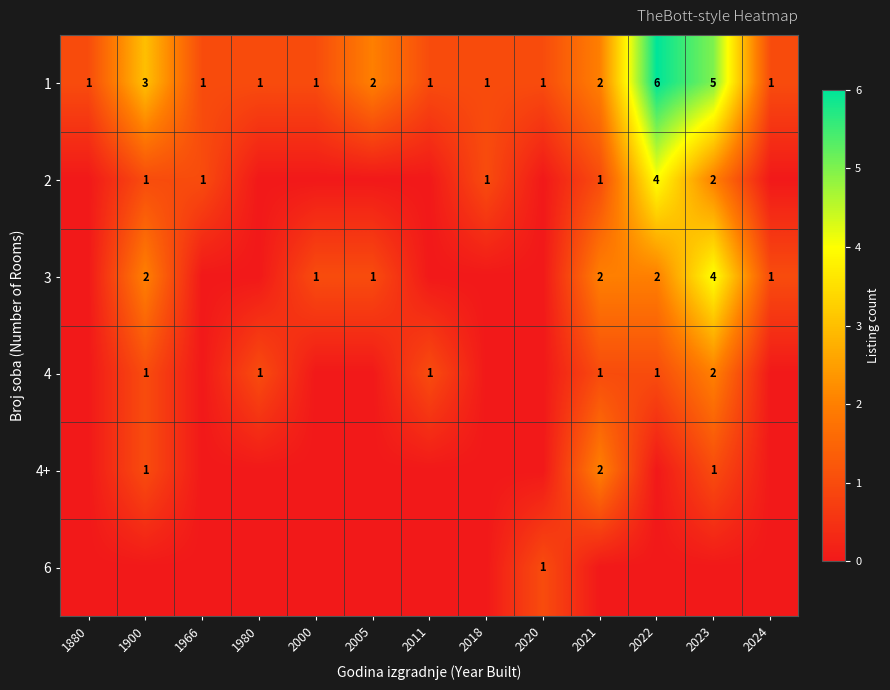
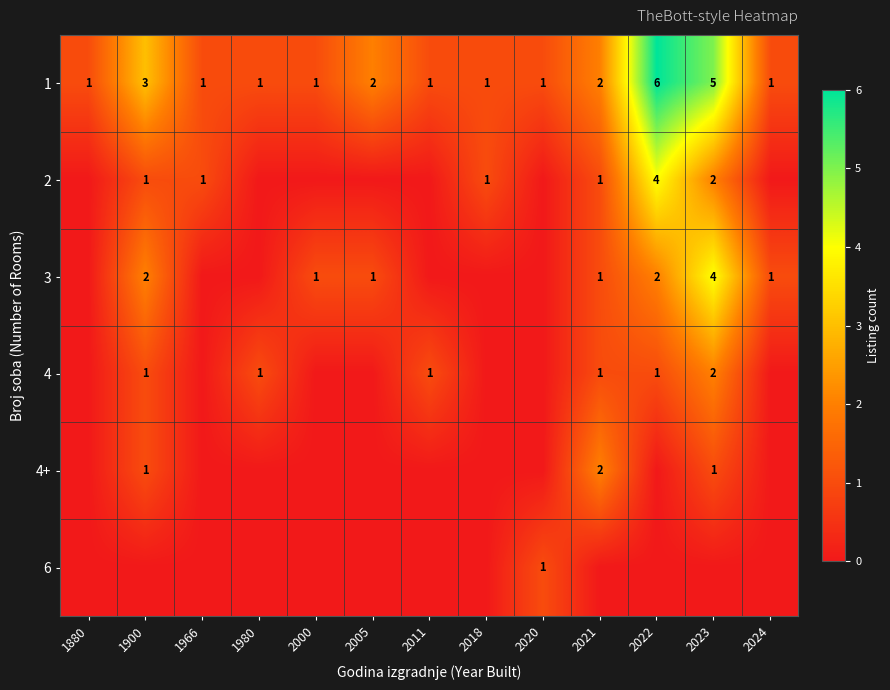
  {
    "1": {
      "1880": 1,
      "1900": 3,
      "1966": 1,
      "1980": 1,
      "2000": 1,
      "2005": 2,
      "2011": 1,
      "2018": 1,
      "2020": 1,
      "2021": 2,
      "2022": 6,
      "2023": 5,
      "2024": 1
    },
    "2": {
      "1900": 1,
      "1966": 1,
      "2018": 1,
      "2021": 1,
      "2022": 4,
      "2023": 2
    },
    "3": {
      "1900": 2,
      "2000": 1,
      "2005": 1,
-     "2021": 2,
+     "2021": 1,
      "2022": 2,
      "2023": 4,
      "2024": 1
    },
    "4": {
      "1900": 1,
      "1980": 1,
      "2011": 1,
      "2021": 1,
      "2022": 1,
      "2023": 2
    },
    "4+": {
      "1900": 1,
      "2021": 2,
      "2023": 1
    },
    "6": {
      "2020": 1
    }
  }
